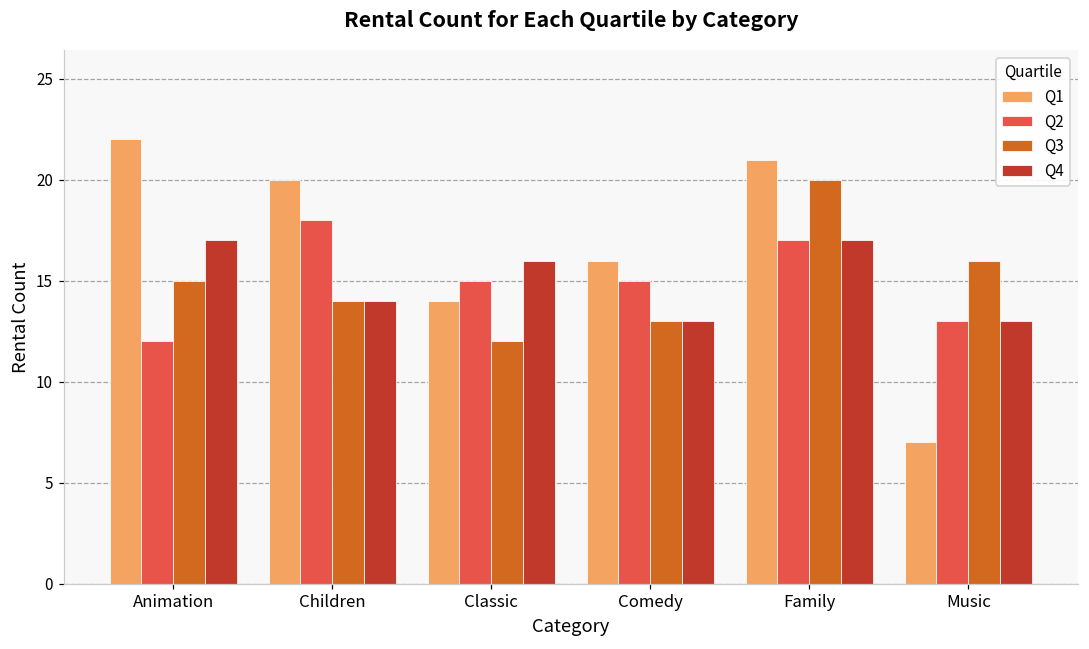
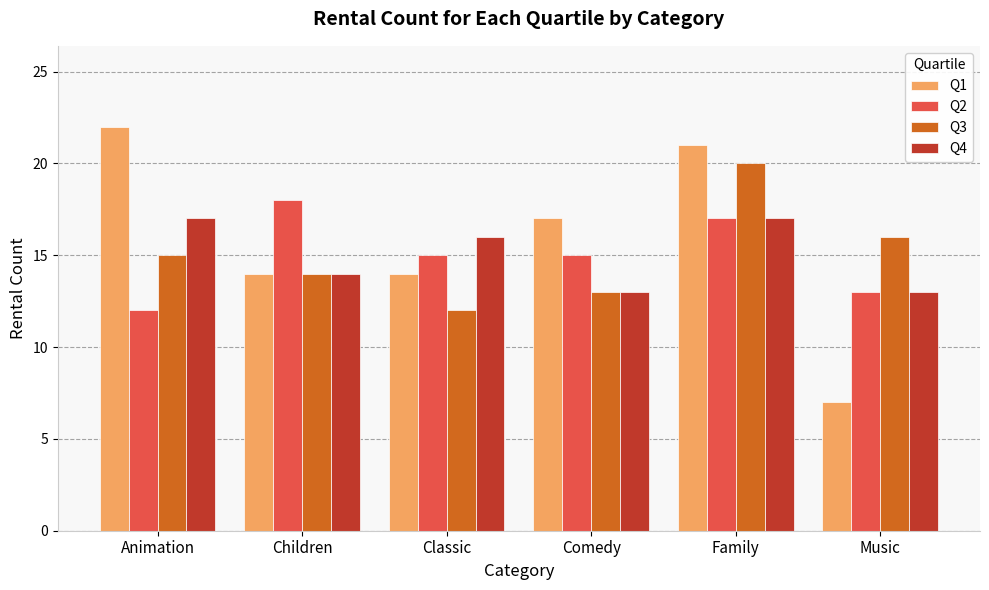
  {
    "Q1": {
      "Animation": 22,
-     "Children": 20,
+     "Children": 14,
      "Classic": 14,
-     "Comedy": 16,
+     "Comedy": 17,
      "Family": 21,
      "Music": 7
    }
  }
